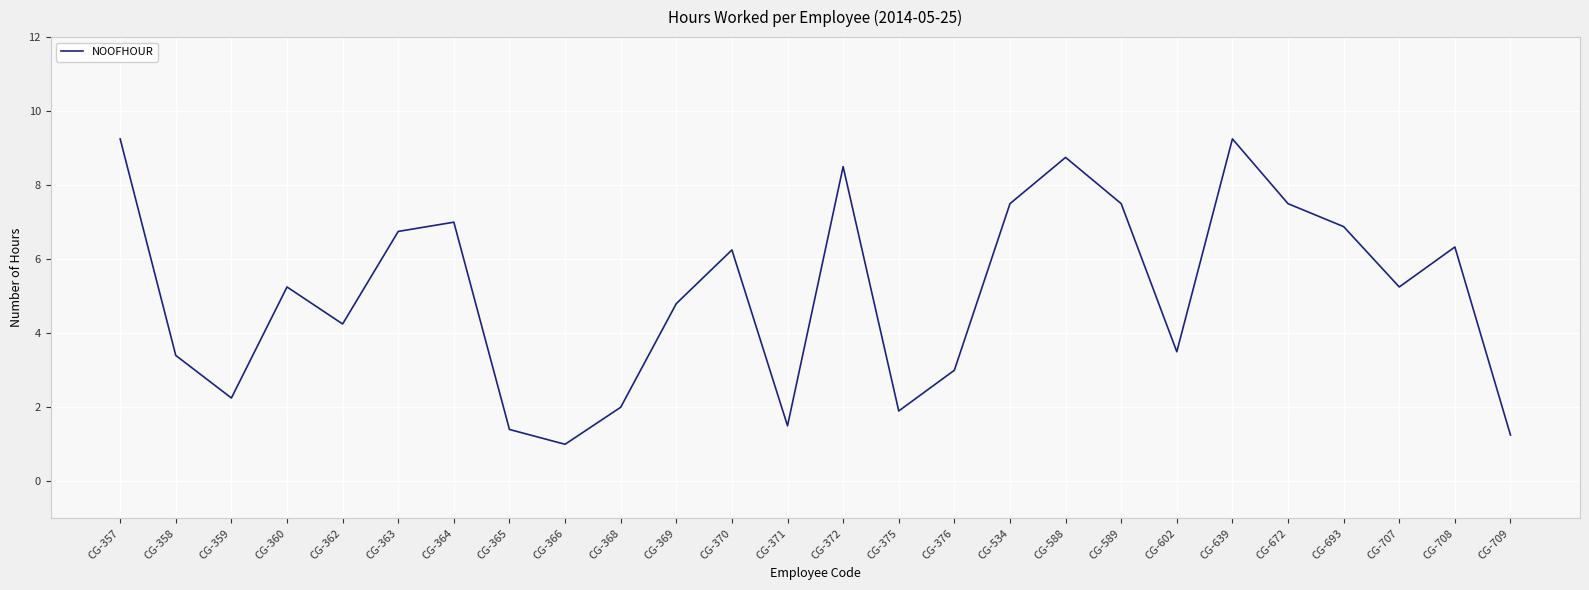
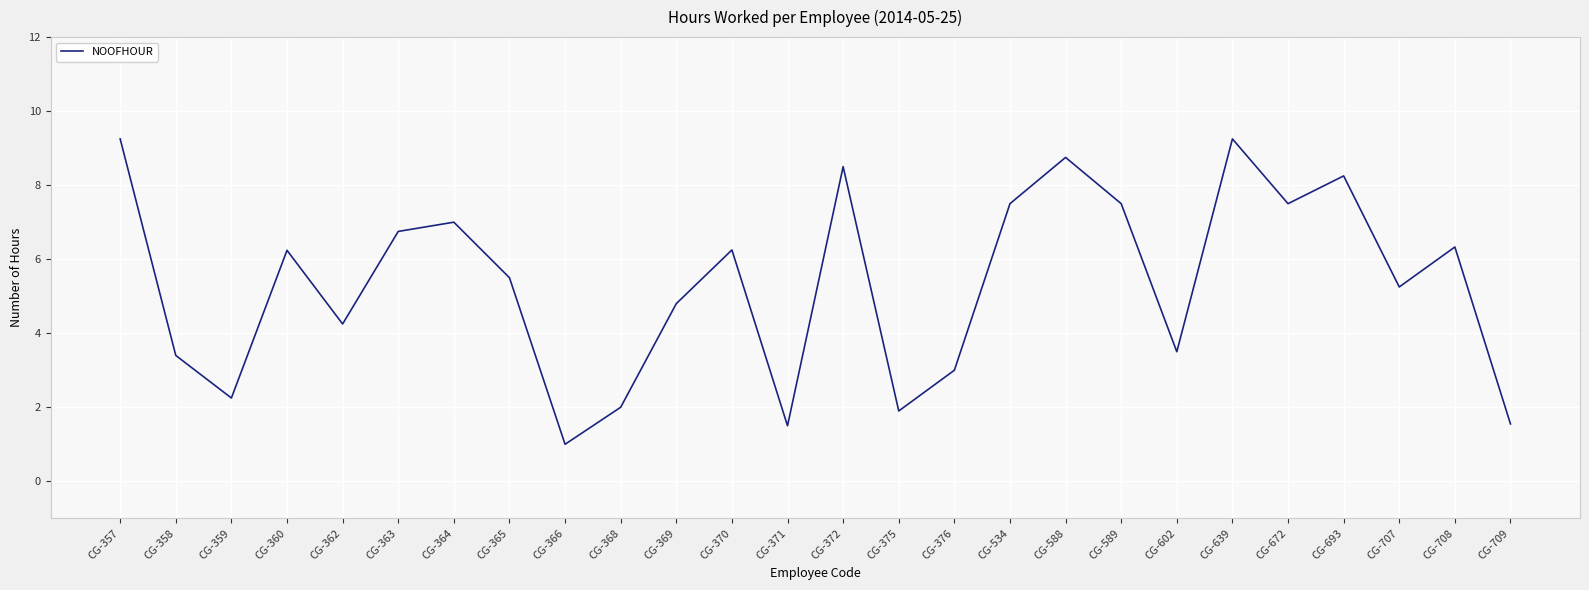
  {
    "CG-357": 9.3,
    "CG-358": 3.4,
    "CG-359": 2.3,
-   "CG-360": 5.3,
+   "CG-360": 6.2,
    "CG-362": 4.3,
    "CG-363": 6.8,
    "CG-364": 7.0,
-   "CG-365": 1.4,
+   "CG-365": 5.5,
    "CG-366": 1.0,
    "CG-368": 2.0,
    "CG-369": 4.8,
    "CG-370": 6.3,
    "CG-371": 1.5,
    "CG-372": 8.5,
    "CG-375": 1.9,
    "CG-376": 3.0,
    "CG-534": 7.5,
    "CG-588": 8.8,
    "CG-589": 7.5,
    "CG-602": 3.5,
    "CG-639": 9.3,
    "CG-672": 7.5,
-   "CG-693": 6.9,
+   "CG-693": 8.3,
    "CG-707": 5.3,
    "CG-708": 6.3,
-   "CG-709": 1.3
+   "CG-709": 1.6
  }
